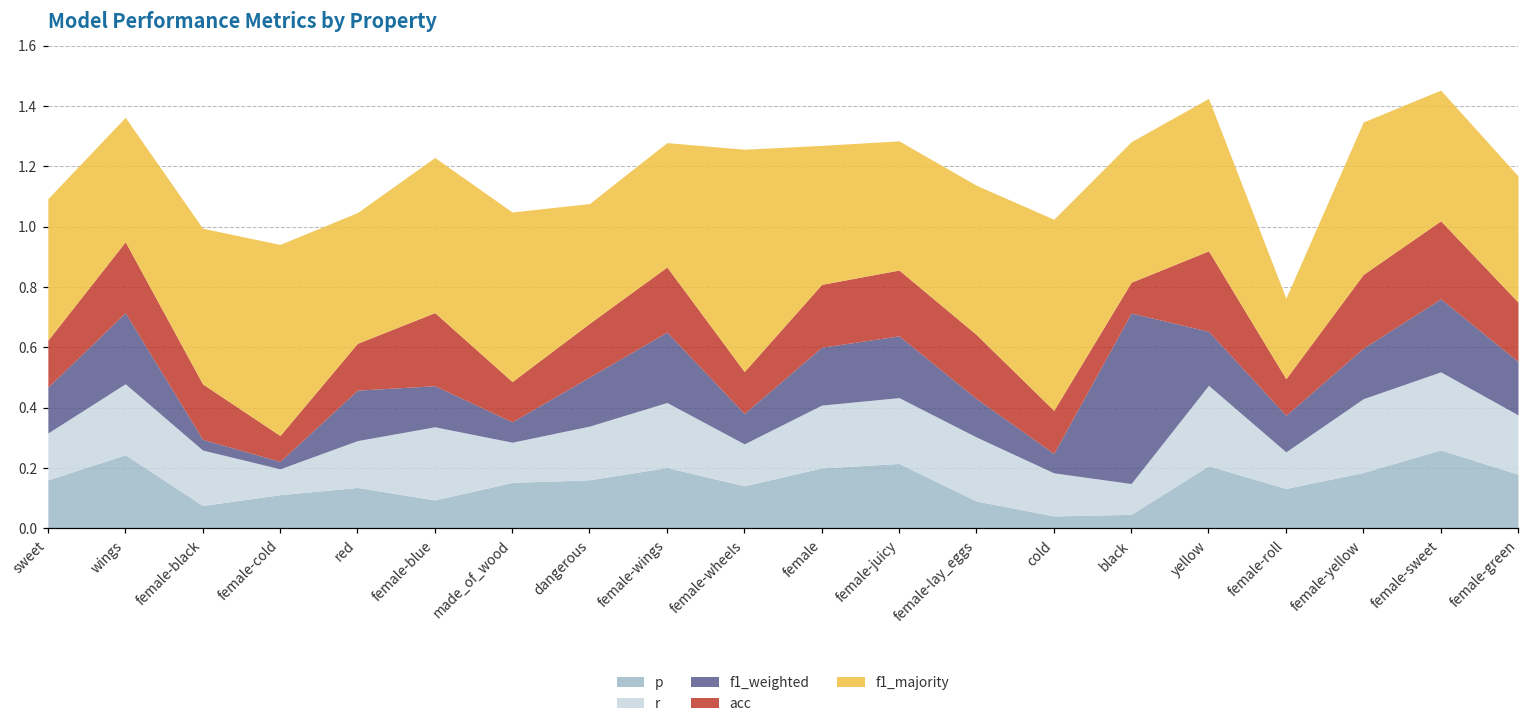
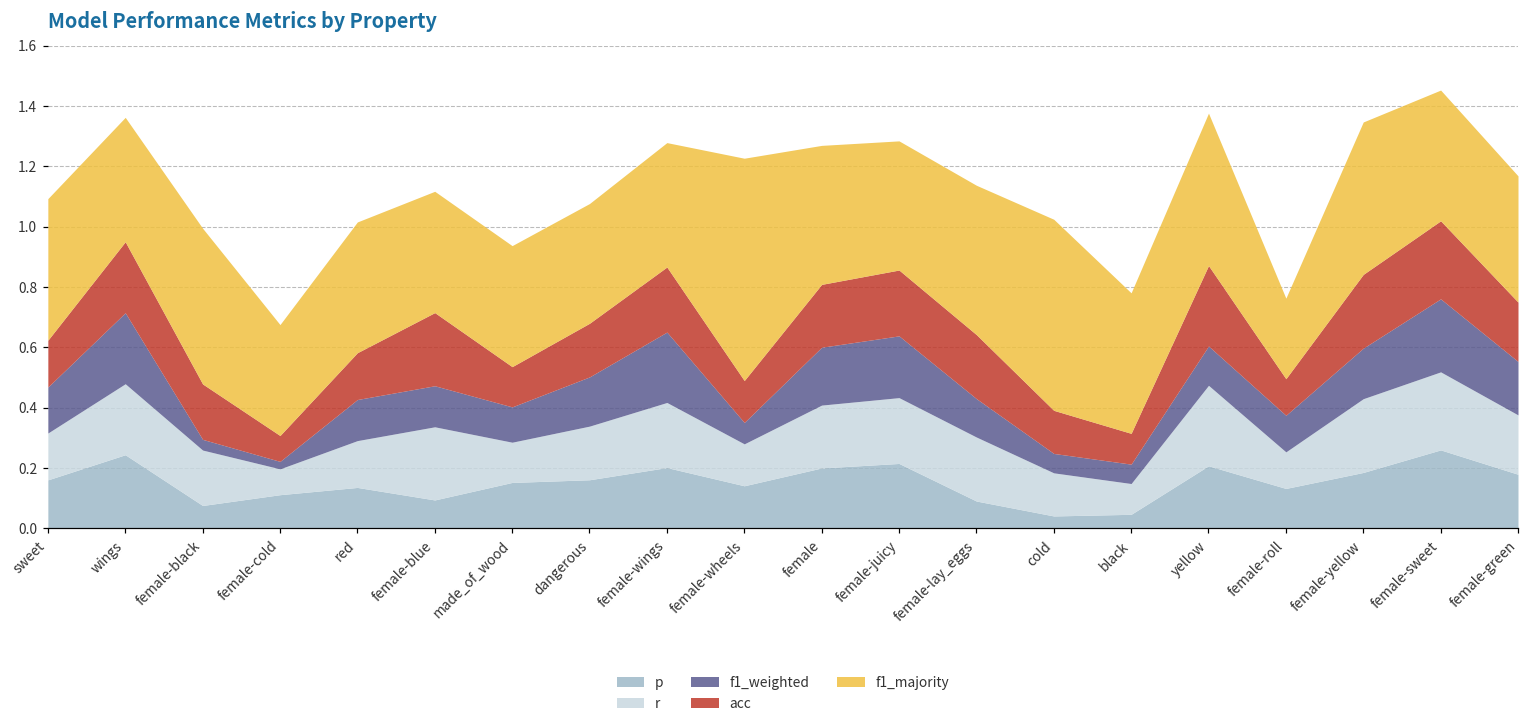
  {
    "f1_weighted": {
      "sweet": 0.15,
      "wings": 0.24,
      "female-black": 0.04,
      "female-cold": 0.02,
-     "red": 0.17,
+     "red": 0.14,
      "female-blue": 0.14,
-     "made_of_wood": 0.07,
+     "made_of_wood": 0.12,
      "dangerous": 0.16,
      "female-wings": 0.23,
-     "female-wheels": 0.10,
+     "female-wheels": 0.07,
      "female": 0.19,
      "female-juicy": 0.20,
      "female-lay_eggs": 0.13,
      "cold": 0.06,
-     "black": 0.56,
-     "yellow": 0.18,
+     "black": 0.06,
+     "yellow": 0.13,
      "female-roll": 0.12,
      "female-yellow": 0.17,
      "female-sweet": 0.24,
      "female-green": 0.18
    },
    "acc": {
      "sweet": 0.16,
      "wings": 0.24,
      "female-black": 0.18,
      "female-cold": 0.09,
      "red": 0.16,
      "female-blue": 0.24,
      "made_of_wood": 0.13,
      "dangerous": 0.18,
      "female-wings": 0.22,
      "female-wheels": 0.14,
      "female": 0.21,
      "female-juicy": 0.22,
      "female-lay_eggs": 0.21,
      "cold": 0.14,
      "black": 0.10,
      "yellow": 0.27,
      "female-roll": 0.12,
      "female-yellow": 0.24,
      "female-sweet": 0.26,
      "female-green": 0.20
    },
    "f1_majority": {
      "sweet": 0.47,
      "wings": 0.41,
      "female-black": 0.52,
-     "female-cold": 0.63,
+     "female-cold": 0.37,
      "red": 0.43,
-     "female-blue": 0.51,
-     "made_of_wood": 0.56,
+     "female-blue": 0.40,
+     "made_of_wood": 0.40,
      "dangerous": 0.40,
      "female-wings": 0.41,
      "female-wheels": 0.74,
      "female": 0.46,
      "female-juicy": 0.43,
      "female-lay_eggs": 0.49,
      "cold": 0.63,
      "black": 0.47,
      "yellow": 0.51,
      "female-roll": 0.27,
      "female-yellow": 0.51,
      "female-sweet": 0.43,
      "female-green": 0.42
    }
  }
